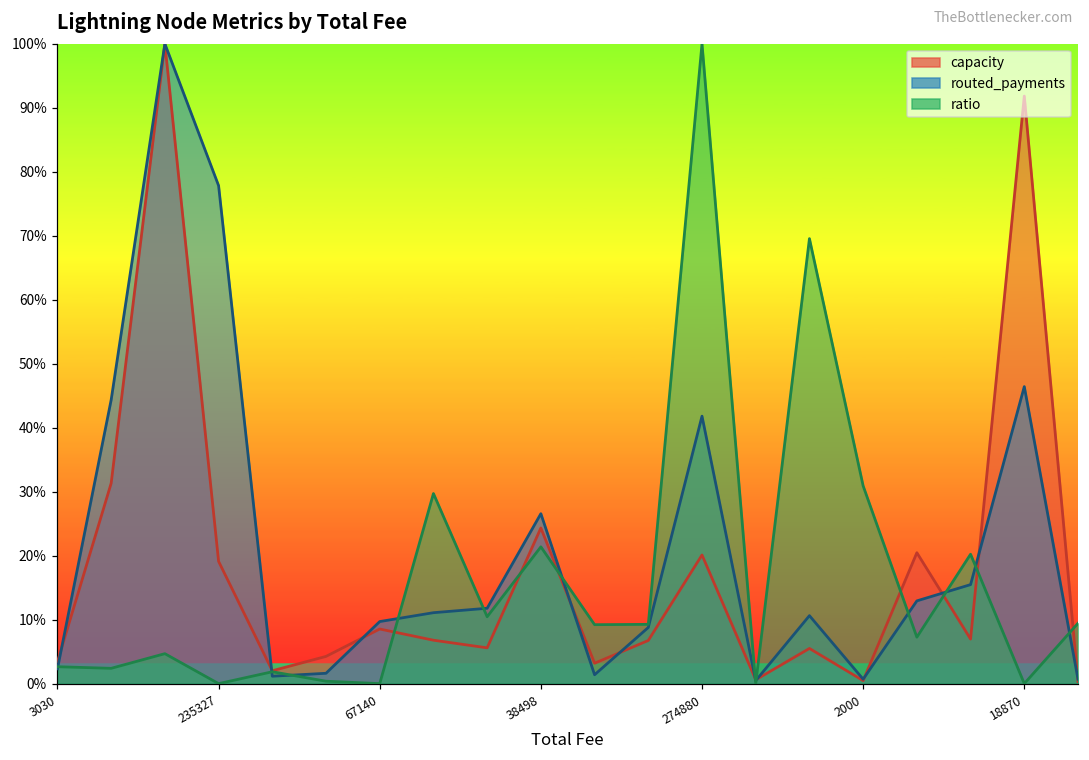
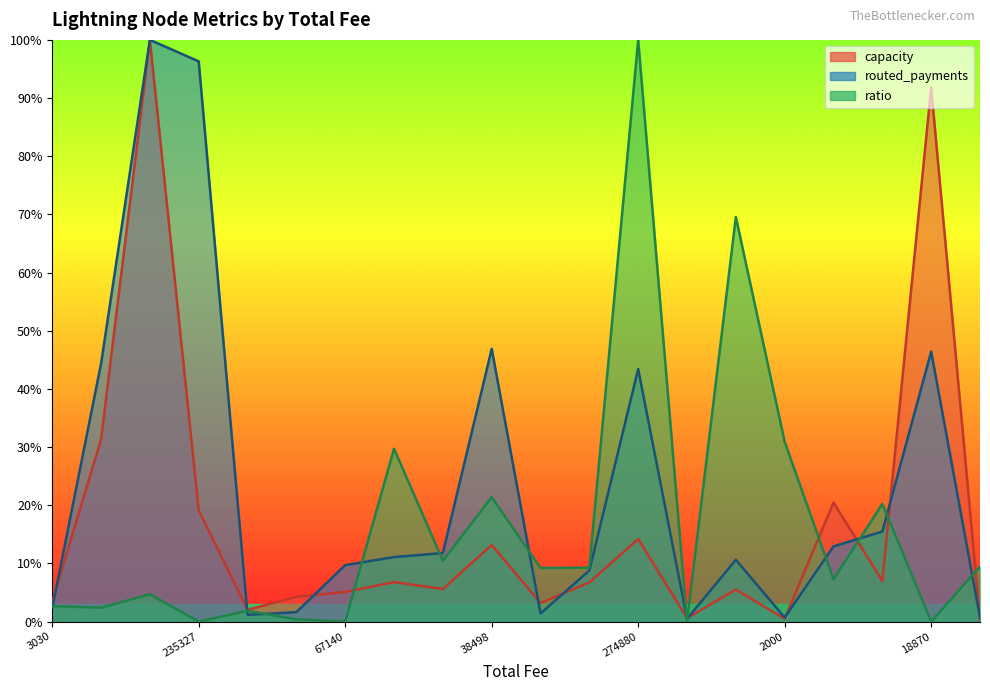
  {
    "capacity": {
      "3030": "3%",
      "235327": "19%",
-     "67140": "9%",
-     "38498": "24%",
-     "274880": "20%"
+     "67140": "5%",
+     "38498": "13%",
+     "274880": "14%"
    },
    "routed_payments": {
-     "235327": "78%",
+     "235327": "96%",
      "67140": "10%",
-     "38498": "27%",
-     "274880": "42%",
+     "38498": "47%",
+     "274880": "43%",
      "18870": "46%"
    },
    "ratio": {
      "38498": "21%",
      "274880": "100%",
      "2000": "31%"
    }
  }
